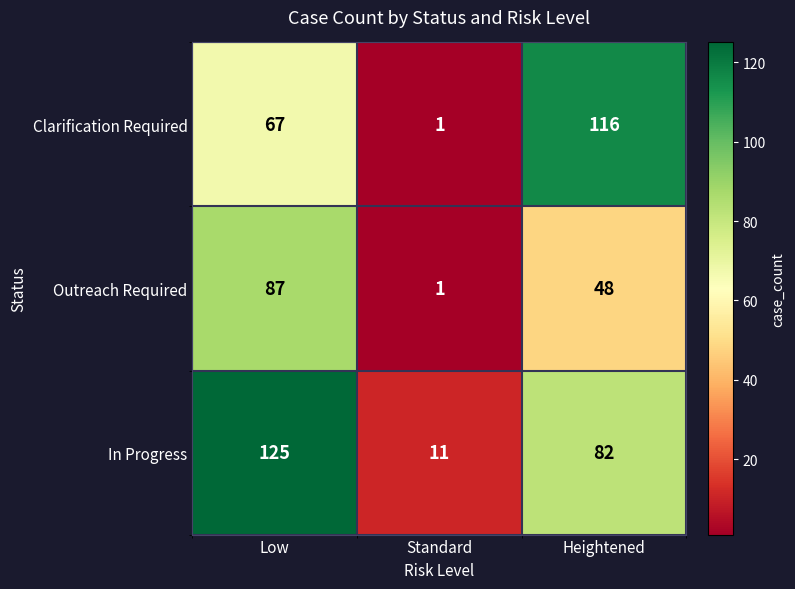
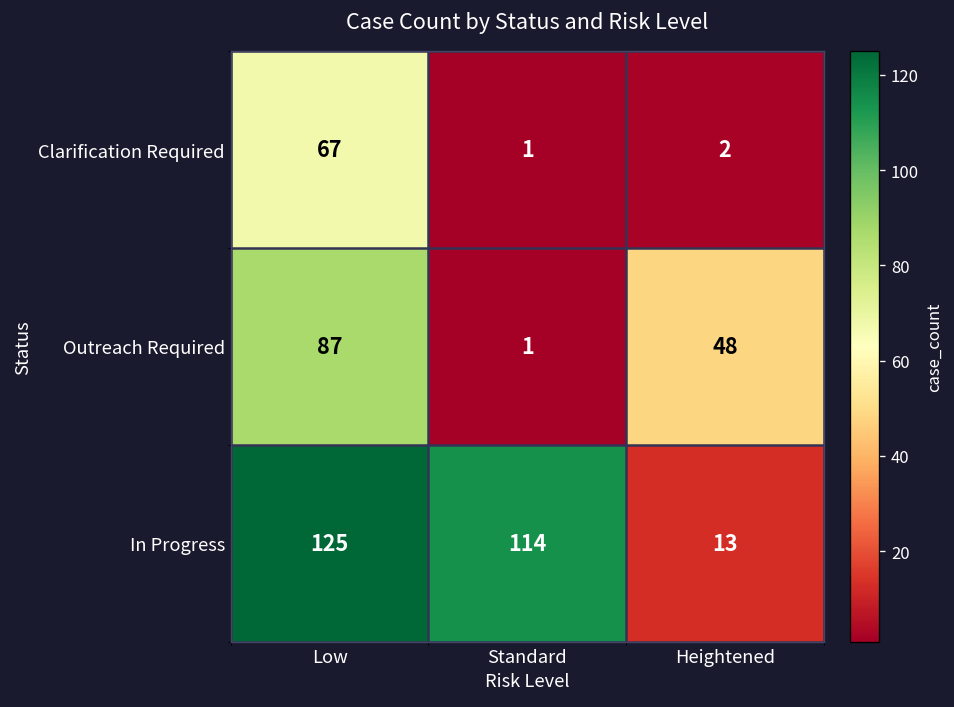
  {
    "Clarification Required": {
      "Low": 67,
      "Standard": 1,
-     "Heightened": 116
+     "Heightened": 2
    },
    "Outreach Required": {
      "Low": 87,
      "Standard": 1,
      "Heightened": 48
    },
    "In Progress": {
      "Low": 125,
-     "Standard": 11,
-     "Heightened": 82
+     "Standard": 114,
+     "Heightened": 13
    }
  }
